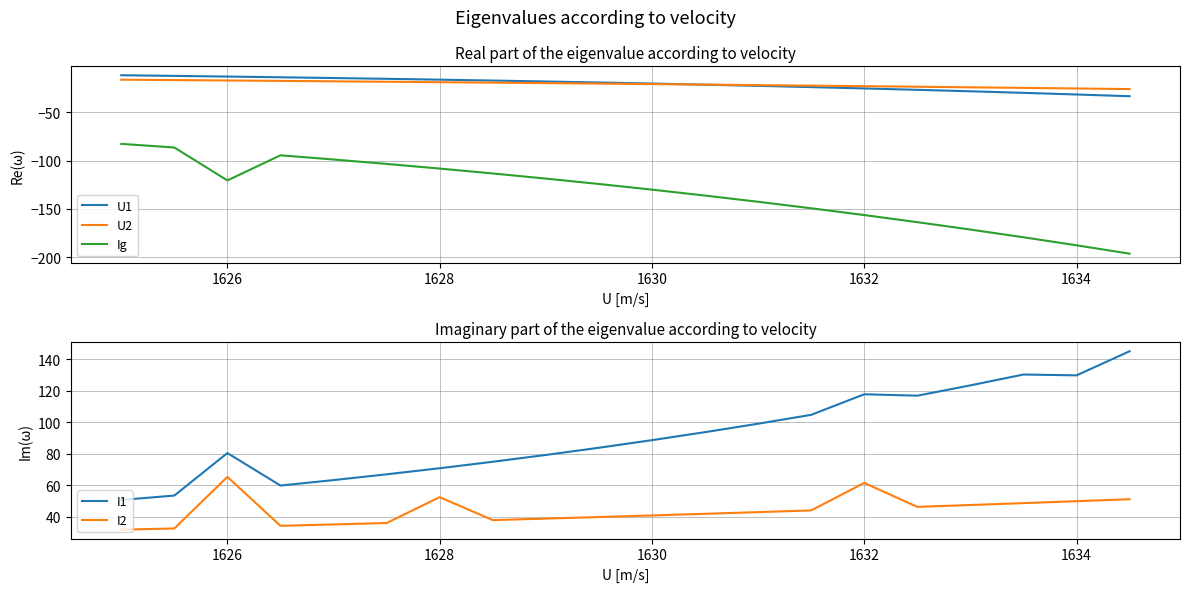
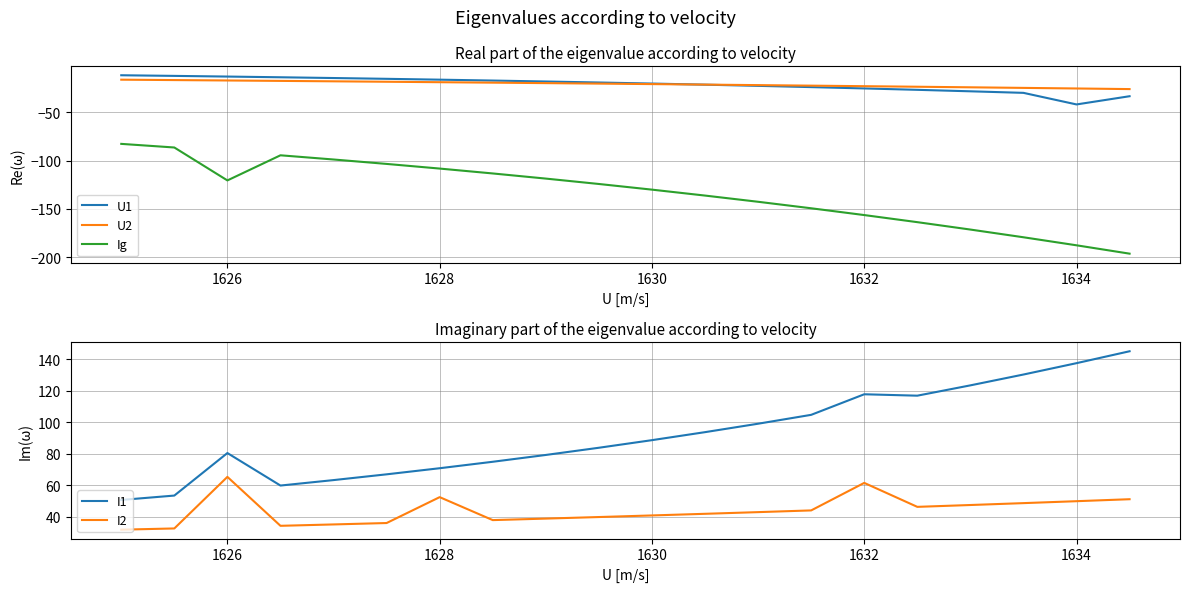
  {
    "Real part of the eigenvalue according to velocity": {
      "U1": {
        "1626": -10,
-       "1634": -30
+       "1634": -40
      },
      "U2": {
        "1626": -20,
        "1634": -30
      },
      "Ig": {
        "1626": -120,
        "1628": -110,
        "1630": -130,
        "1632": -160,
        "1634": -190
      }
    },
    "Imaginary part of the eigenvalue according to velocity": {
      "I1": {
        "1626": 80,
        "1628": 71,
        "1630": 89,
        "1632": 118,
-       "1634": 130
+       "1634": 138
      },
      "I2": {
        "1626": 65,
        "1628": 52,
        "1630": 41,
        "1632": 62,
        "1634": 50
      }
    }
  }
